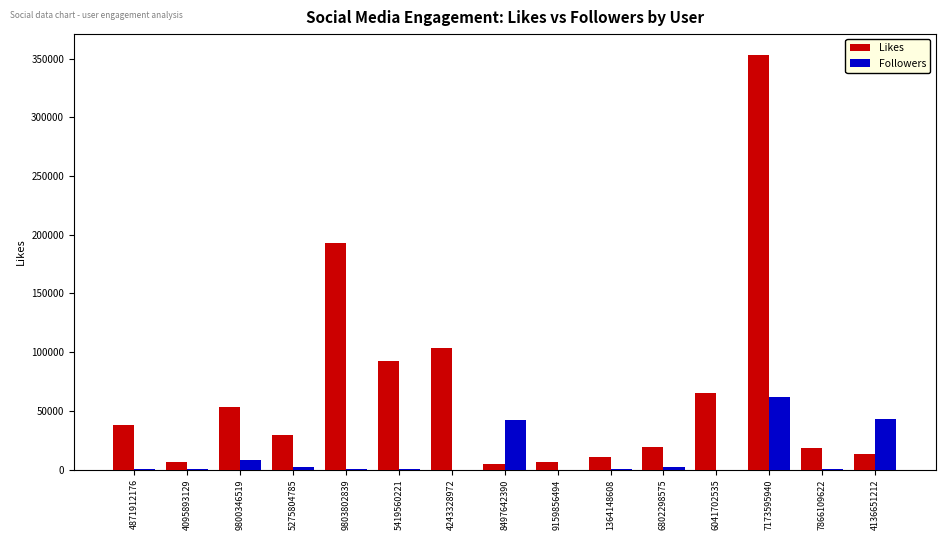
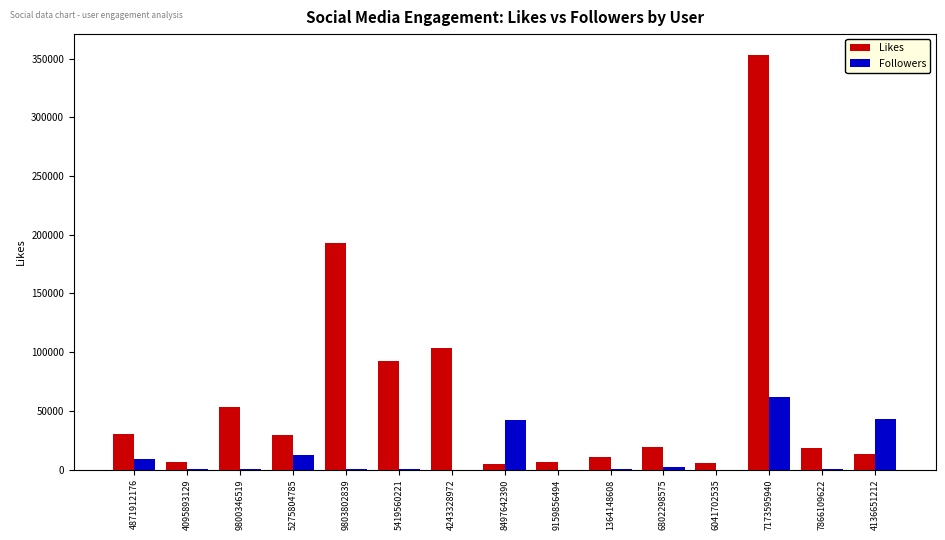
  {
    "Likes": {
-     "4871912176": 38000,
+     "4871912176": 30000,
      "4095893129": 6000,
      "9800346519": 53000,
      "5275804785": 29000,
      "9803802839": 193000,
      "5419560221": 92000,
      "4243328972": 103000,
      "8497642390": 5000,
      "9159856494": 6000,
      "1364148608": 11000,
      "6802298575": 19000,
-     "6041702535": 65000,
+     "6041702535": 6000,
      "7173595940": 353000,
      "7866109622": 19000,
      "4136651212": 13000
    },
    "Followers": {
-     "4871912176": 0,
-     "9800346519": 8000,
-     "5275804785": 2000,
+     "4871912176": 9000,
+     "9800346519": 0,
+     "5275804785": 13000,
      "8497642390": 42000,
      "9159856494": 0,
      "7173595940": 62000,
      "4136651212": 43000
    }
  }
